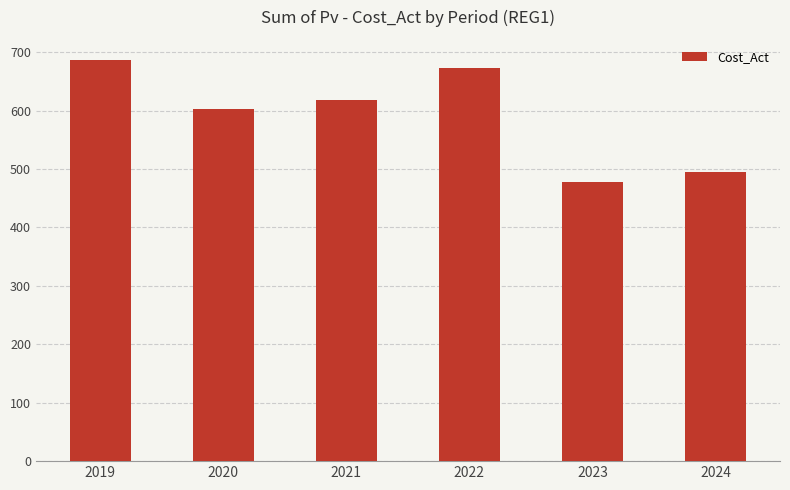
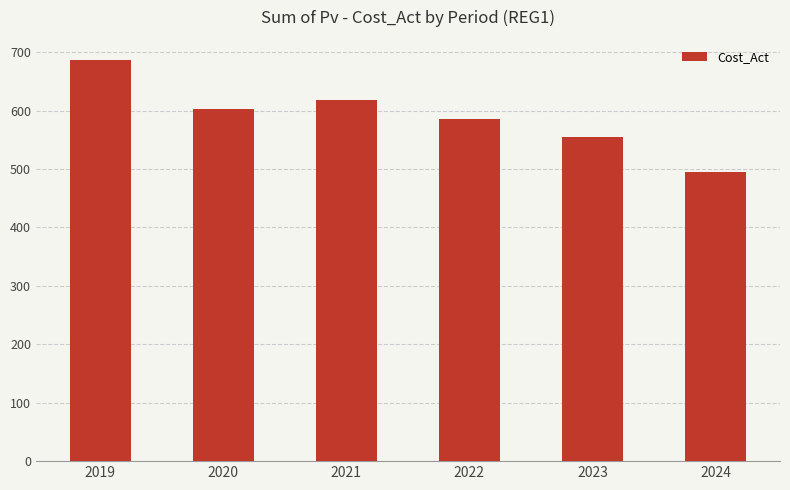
  {
    "2019": 690,
    "2020": 600,
    "2021": 620,
-   "2022": 670,
-   "2023": 480,
+   "2022": 590,
+   "2023": 550,
    "2024": 500
  }
